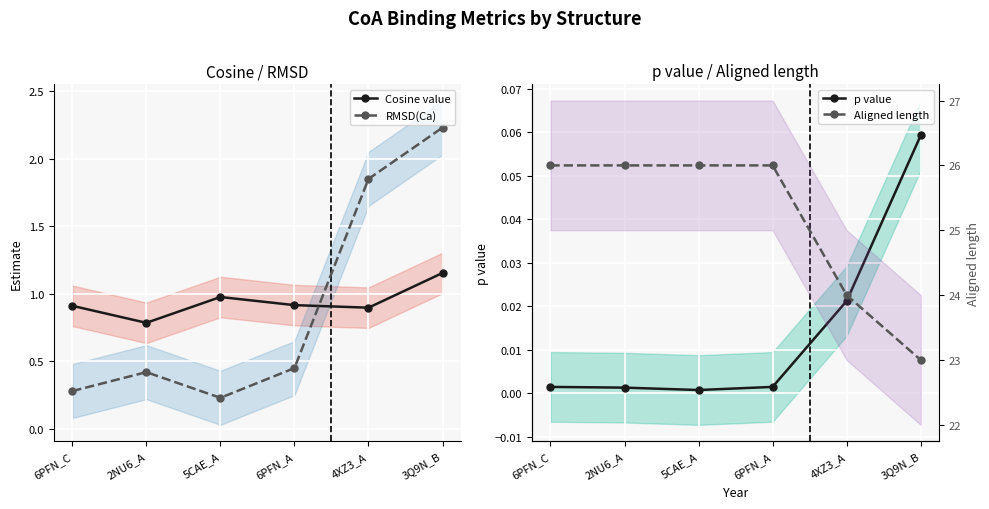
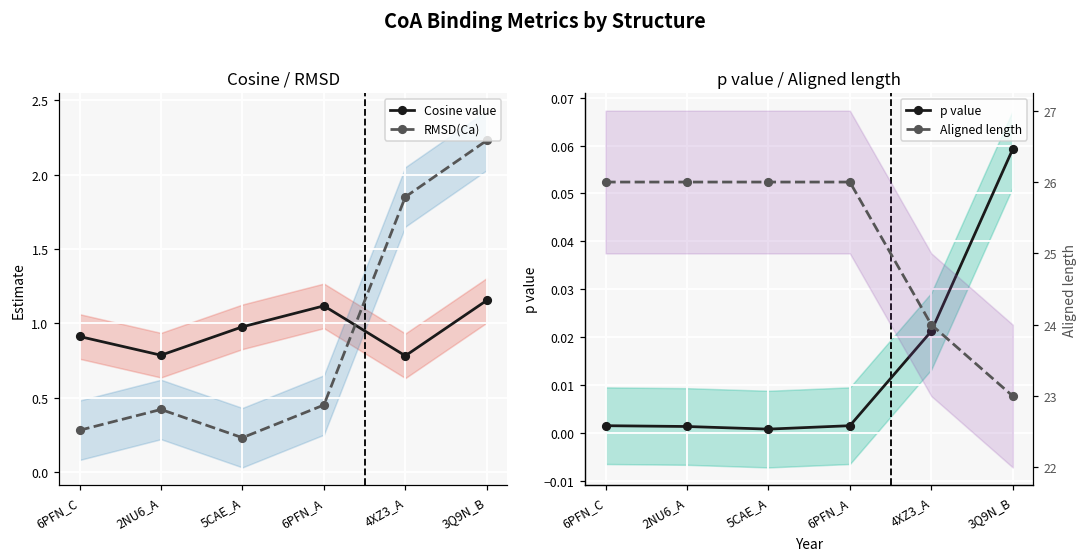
  {
    "Cosine / RMSD": {
      "Cosine value": {
        "6PFN_C": 0.91,
        "2NU6_A": 0.79,
        "5CAE_A": 0.98,
-       "6PFN_A": 0.92,
-       "4XZ3_A": 0.90,
+       "6PFN_A": 1.12,
+       "4XZ3_A": 0.78,
        "3Q9N_B": 1.15
      },
      "RMSD(Ca)": {
        "6PFN_C": 0.28,
        "2NU6_A": 0.42,
        "5CAE_A": 0.23,
        "6PFN_A": 0.45,
        "4XZ3_A": 1.85,
        "3Q9N_B": 2.23
      }
    }
  }
